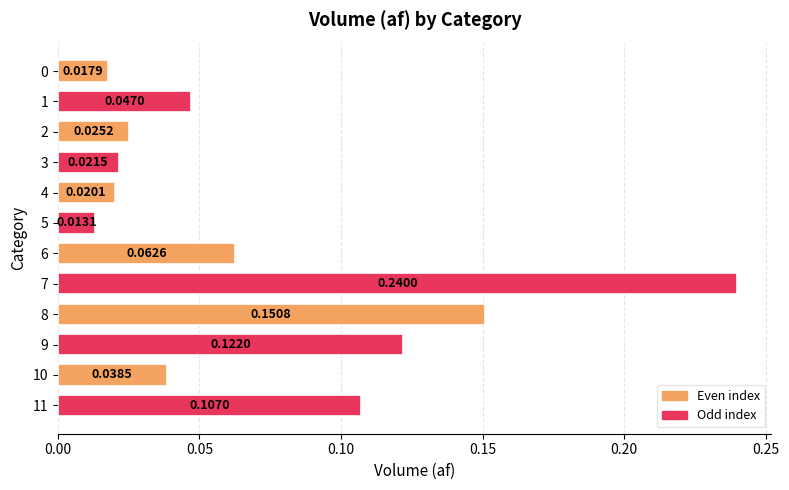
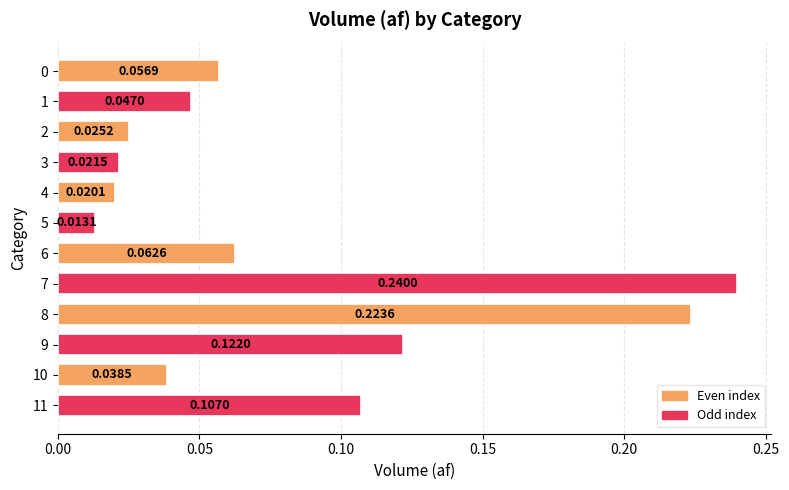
  {
-   "0": 0.0179,
+   "0": 0.0569,
    "1": 0.0470,
    "2": 0.0252,
    "3": 0.0215,
    "4": 0.0201,
    "5": 0.0131,
    "6": 0.0626,
    "7": 0.2400,
-   "8": 0.1508,
+   "8": 0.2236,
    "9": 0.1220,
    "10": 0.0385,
    "11": 0.1070
  }
